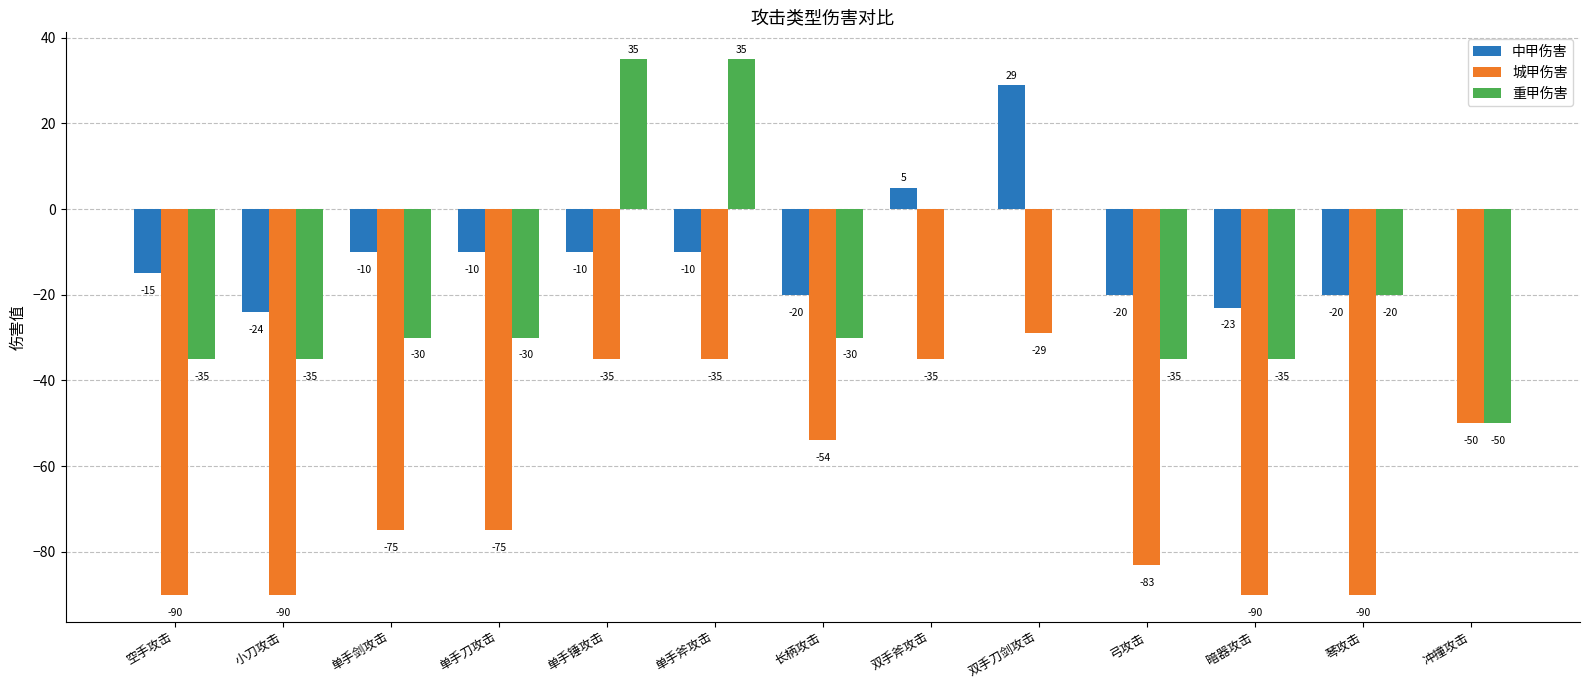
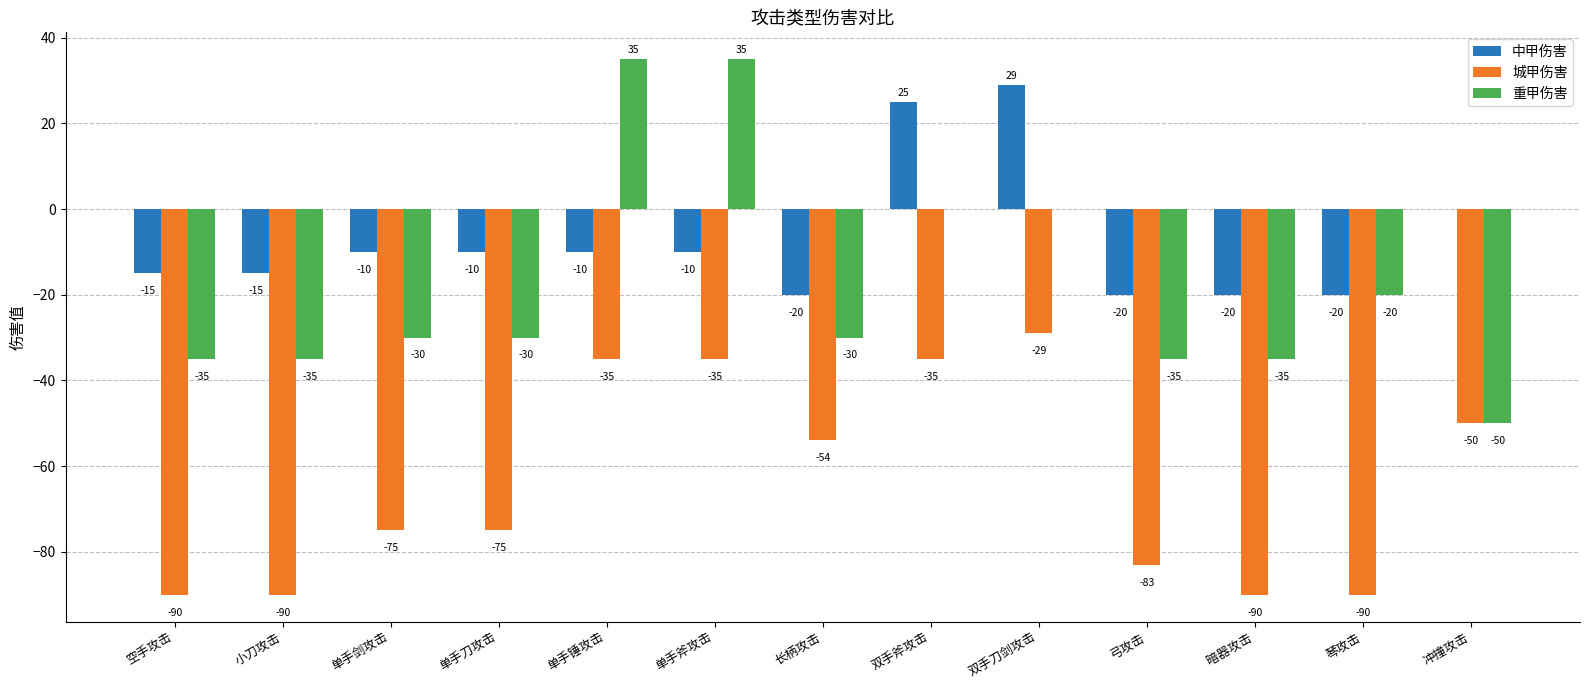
  {
    "中甲伤害": {
      "空手攻击": -15,
-     "小刀攻击": -24,
+     "小刀攻击": -15,
      "单手剑攻击": -10,
      "单手刀攻击": -10,
      "单手锤攻击": -10,
      "单手斧攻击": -10,
      "长柄攻击": -20,
-     "双手斧攻击": 5,
+     "双手斧攻击": 25,
      "双手刀剑攻击": 29,
      "弓攻击": -20,
-     "暗器攻击": -23,
+     "暗器攻击": -20,
      "琴攻击": -20
    },
    "城甲伤害": {
      "空手攻击": -90,
      "小刀攻击": -90,
      "单手剑攻击": -75,
      "单手刀攻击": -75,
      "单手锤攻击": -35,
      "单手斧攻击": -35,
      "长柄攻击": -54,
      "双手斧攻击": -35,
      "双手刀剑攻击": -29,
      "弓攻击": -83,
      "暗器攻击": -90,
      "琴攻击": -90,
      "冲撞攻击": -50
    },
    "重甲伤害": {
      "空手攻击": -35,
      "小刀攻击": -35,
      "单手剑攻击": -30,
      "单手刀攻击": -30,
      "单手锤攻击": 35,
      "单手斧攻击": 35,
      "长柄攻击": -30,
      "弓攻击": -35,
      "暗器攻击": -35,
      "琴攻击": -20,
      "冲撞攻击": -50
    }
  }
